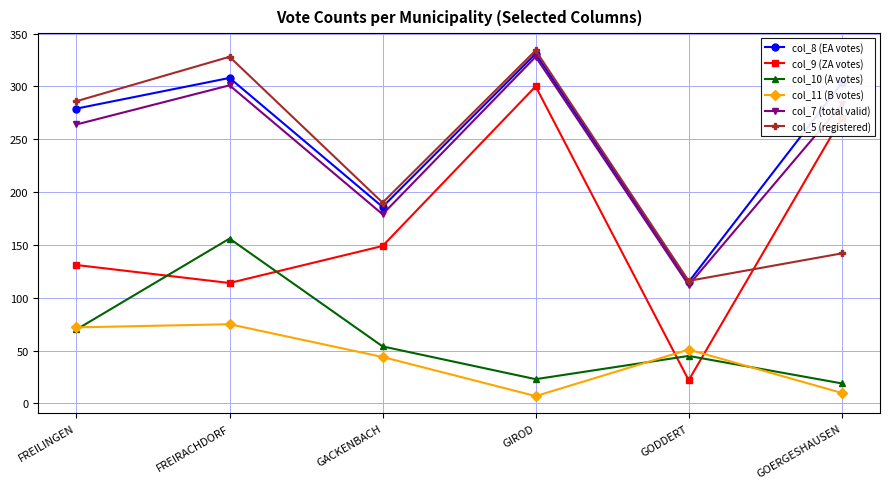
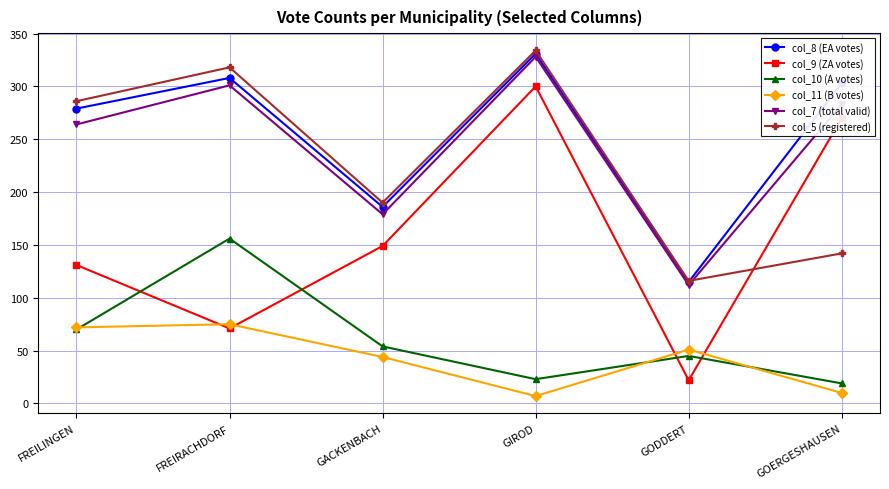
  {
    "col_8 (EA votes)": {
      "FREILINGEN": 279,
      "FREIRACHDORF": 308,
      "GACKENBACH": 186,
      "GIROD": 331
    },
    "col_9 (ZA votes)": {
      "FREILINGEN": 131,
-     "FREIRACHDORF": 114,
+     "FREIRACHDORF": 71,
      "GACKENBACH": 149,
      "GIROD": 300,
      "GODDERT": 22
    },
    "col_10 (A votes)": {
      "FREIRACHDORF": 156,
      "GACKENBACH": 54,
      "GIROD": 23,
      "GODDERT": 45,
      "GOERGESHAUSEN": 19
    },
    "col_11 (B votes)": {
      "FREIRACHDORF": 75,
      "GACKENBACH": 44,
      "GIROD": 7,
      "GODDERT": 51,
      "GOERGESHAUSEN": 10
    },
    "col_7 (total valid)": {
      "FREILINGEN": 264,
      "FREIRACHDORF": 301,
      "GACKENBACH": 179,
      "GIROD": 328,
      "GODDERT": 112
    },
    "col_5 (registered)": {
      "FREILINGEN": 286,
-     "FREIRACHDORF": 328,
+     "FREIRACHDORF": 318,
      "GACKENBACH": 190,
      "GIROD": 334,
      "GOERGESHAUSEN": 142
    }
  }
